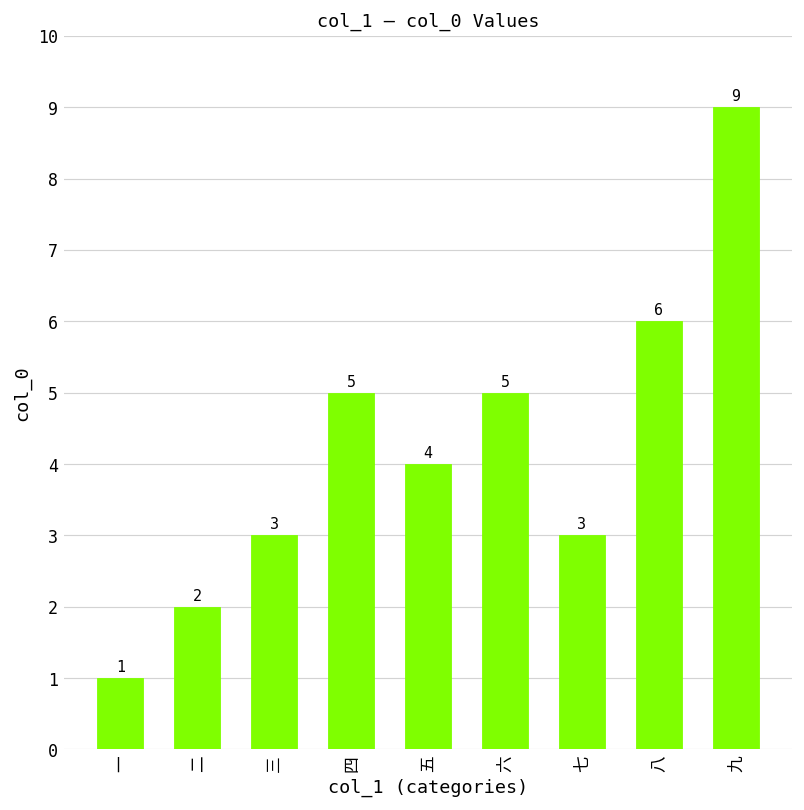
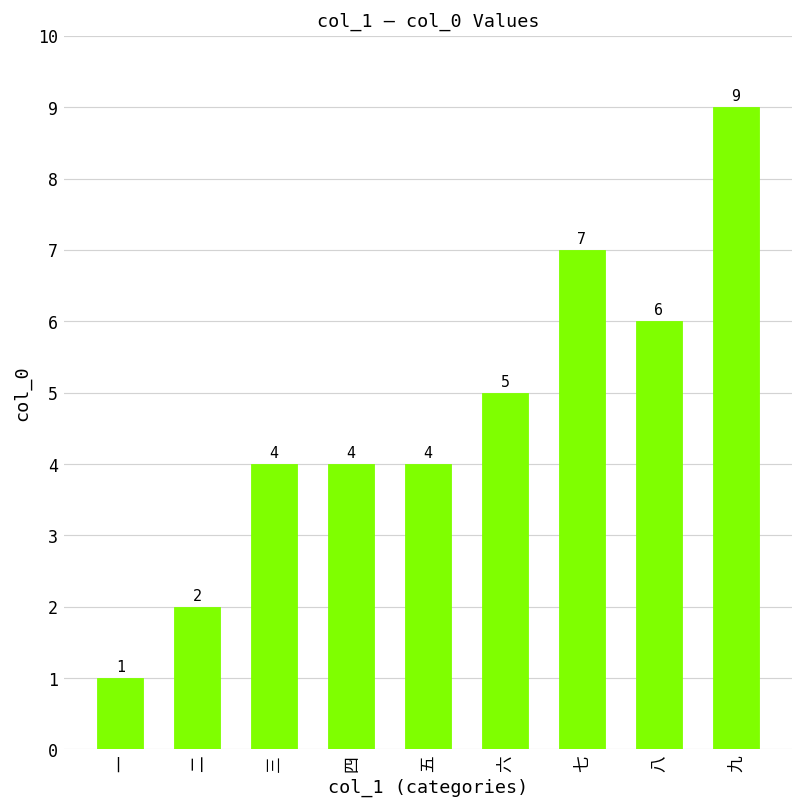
  {
    "一": 1,
    "二": 2,
-   "三": 3,
-   "四": 5,
+   "三": 4,
+   "四": 4,
    "五": 4,
    "六": 5,
-   "七": 3,
+   "七": 7,
    "八": 6,
    "九": 9
  }
